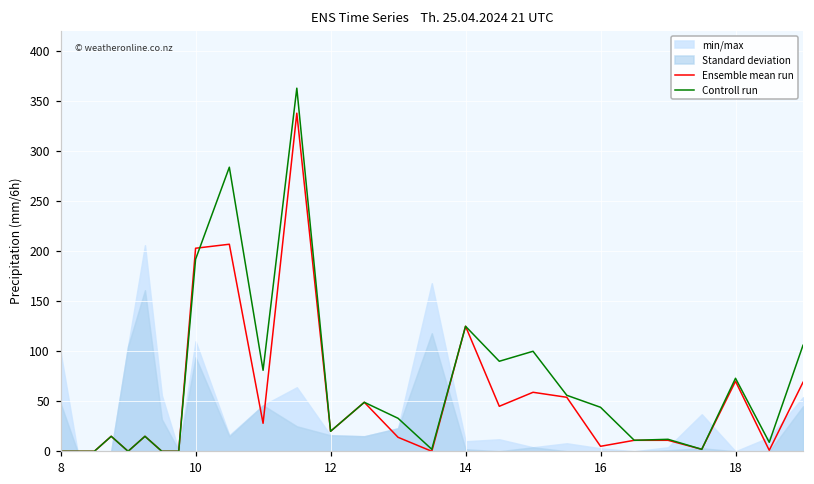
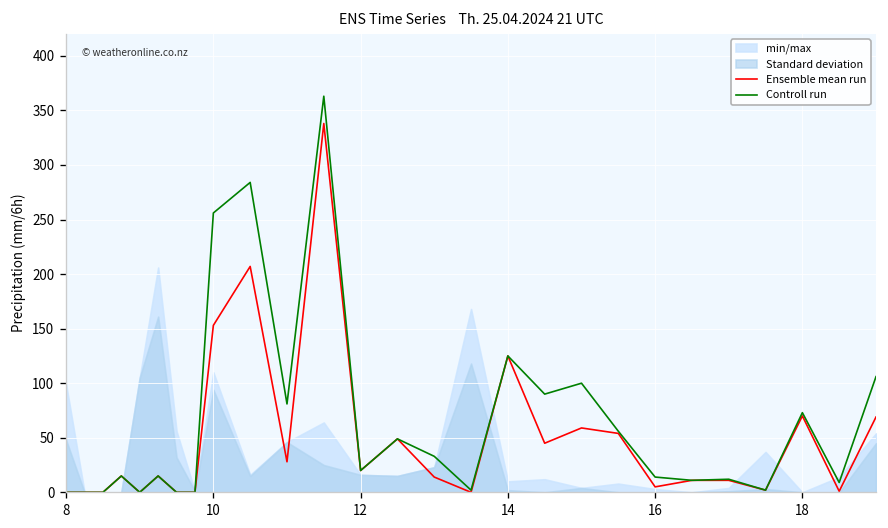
  {
    "Ensemble mean run": {
-     "10": 200,
+     "10": 150,
      "18": 70
    },
    "Controll run": {
-     "10": 190,
-     "16": 40,
+     "10": 260,
+     "16": 10,
      "18": 70
    }
  }
